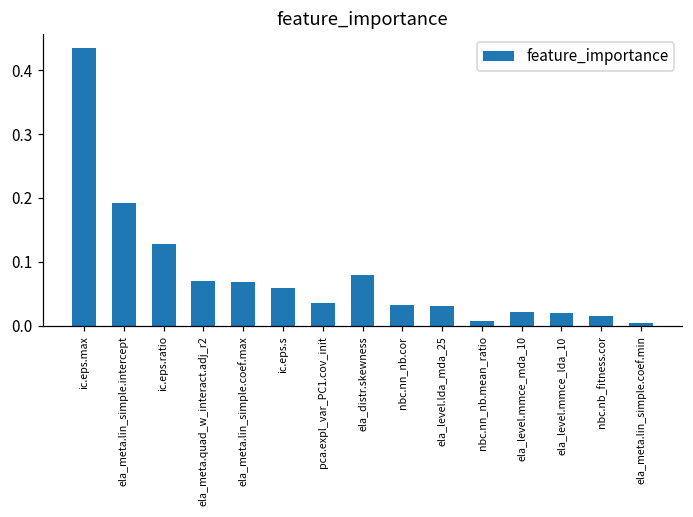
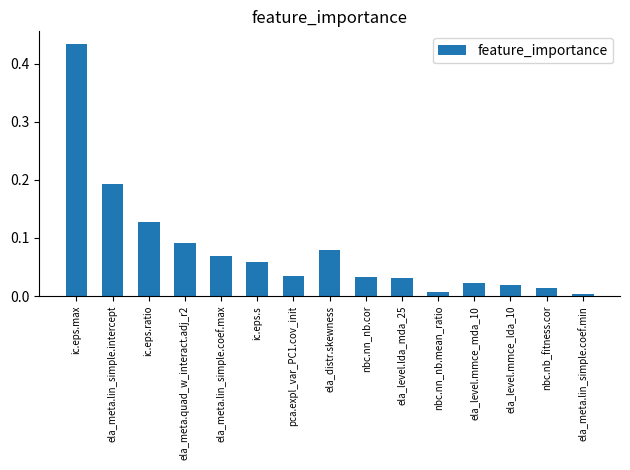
  {
    "ic.eps.max": 0.43,
    "ela_meta.lin_simple.intercept": 0.19,
    "ic.eps.ratio": 0.13,
-   "ela_meta.quad_w_interact.adj_r2": 0.07,
+   "ela_meta.quad_w_interact.adj_r2": 0.09,
    "ela_meta.lin_simple.coef.max": 0.07,
    "ic.eps.s": 0.06,
    "pca.expl_var_PC1.cov_init": 0.03,
    "ela_distr.skewness": 0.08,
    "nbc.nn_nb.cor": 0.03,
    "ela_level.lda_mda_25": 0.03,
    "nbc.nn_nb.mean_ratio": 0.01,
    "ela_level.mmce_mda_10": 0.02,
    "ela_level.mmce_lda_10": 0.02,
    "nbc.nb_fitness.cor": 0.01
  }
